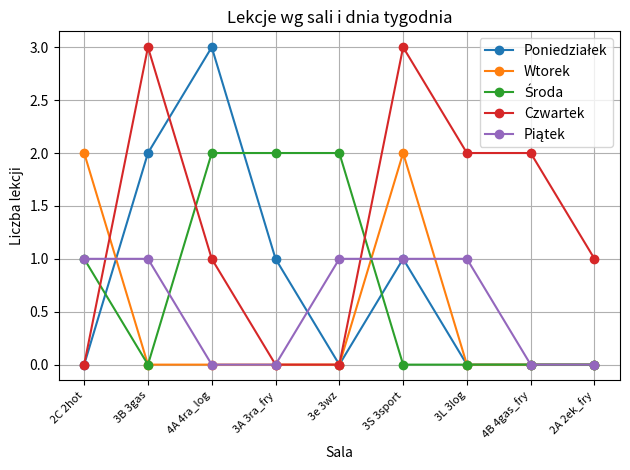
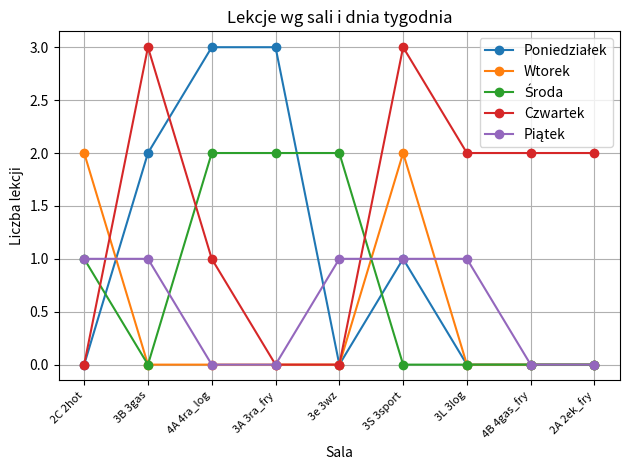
  {
    "Poniedziałek": {
      "3B 3gas": 2,
      "4A 4ra_log": 3,
-     "3A 3ra_fry": 1
+     "3A 3ra_fry": 3
    },
    "Wtorek": {
      "2C 2hot": 2,
      "3S 3sport": 2
    },
    "Środa": {
      "4A 4ra_log": 2,
      "3A 3ra_fry": 2,
      "3e 3wz": 2,
      "3S 3sport": 0
    },
    "Czwartek": {
      "3B 3gas": 3,
      "4A 4ra_log": 1,
      "3S 3sport": 3,
      "3L 3log": 2,
      "4B 4gas_fry": 2,
-     "2A 2ek_fry": 1
+     "2A 2ek_fry": 2
    },
    "Piątek": {
      "3B 3gas": 1,
      "3e 3wz": 1,
      "3L 3log": 1
    }
  }
